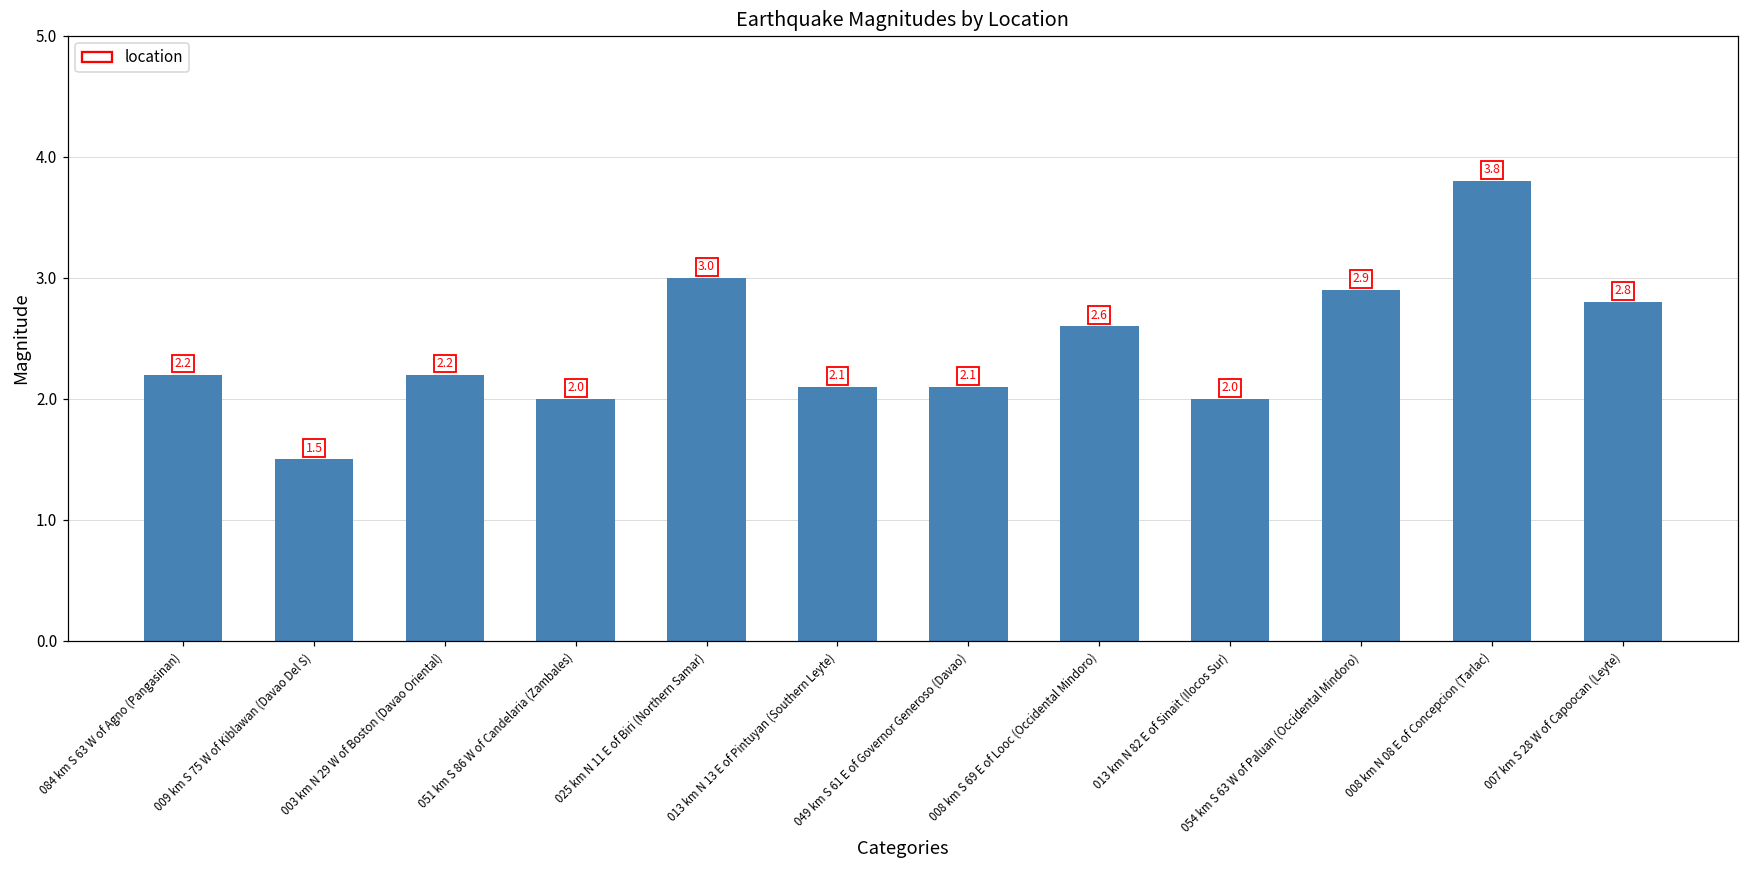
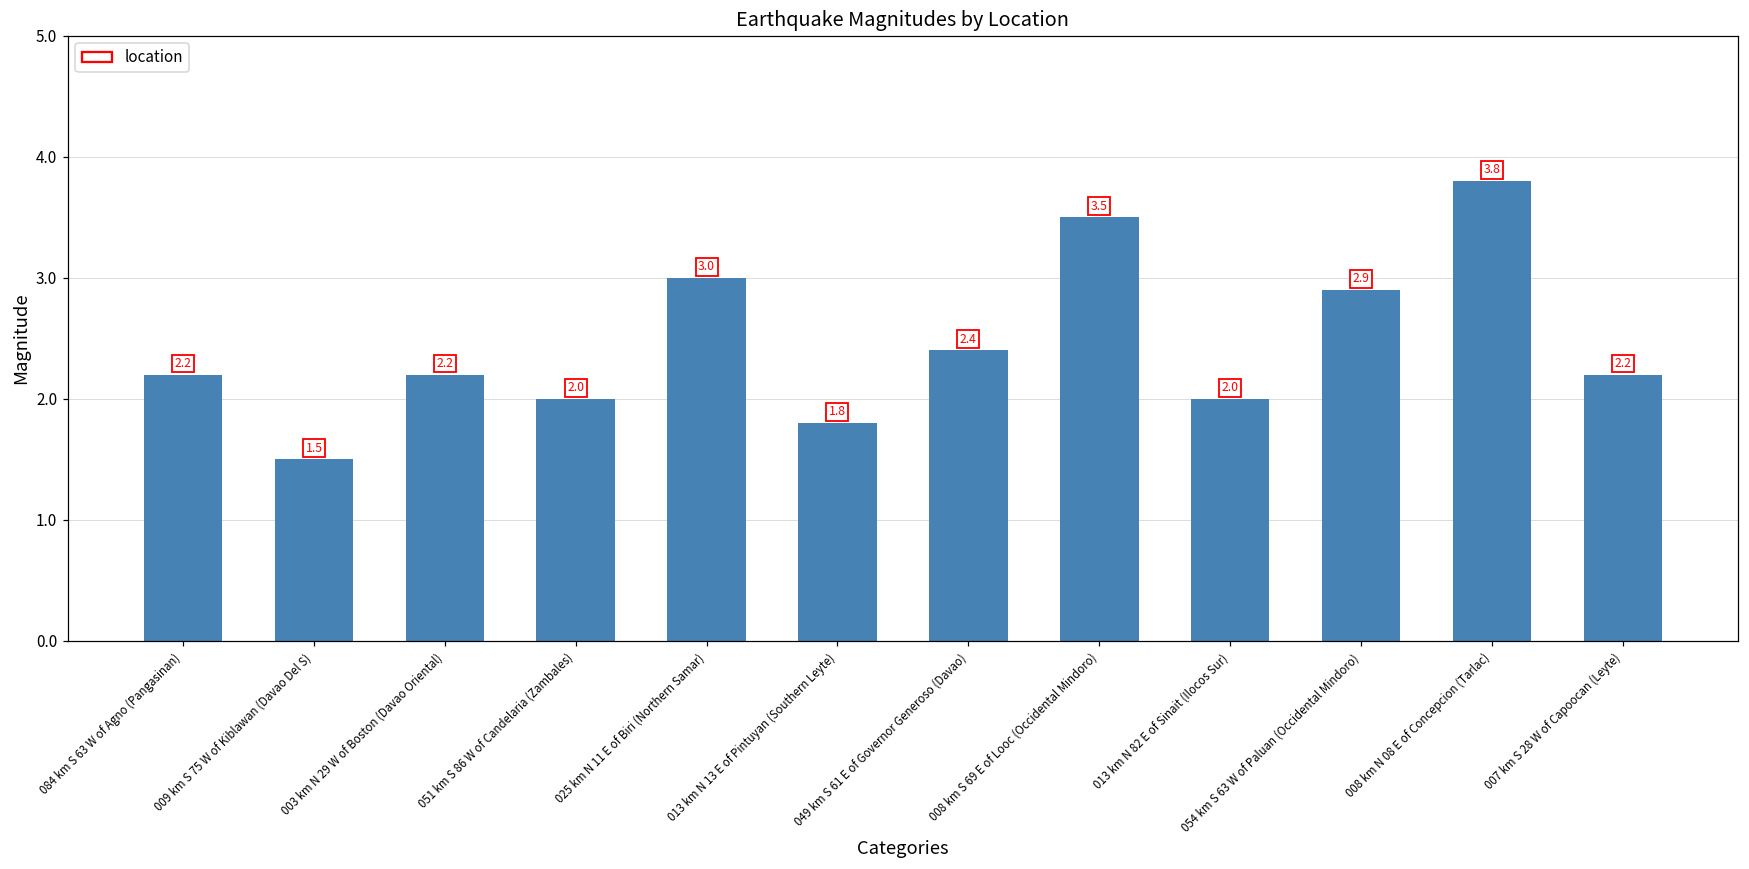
  {
-   "013 km N 13 E of Pintuyan (Southern Leyte)": 2.1,
-   "049 km S 61 E of Governor Generoso (Davao)": 2.1,
-   "008 km S 69 E of Looc (Occidental Mindoro)": 2.6,
-   "007 km S 28 W of Capoocan (Leyte)": 2.8
+   "013 km N 13 E of Pintuyan (Southern Leyte)": 1.8,
+   "049 km S 61 E of Governor Generoso (Davao)": 2.4,
+   "008 km S 69 E of Looc (Occidental Mindoro)": 3.5,
+   "007 km S 28 W of Capoocan (Leyte)": 2.2
  }
